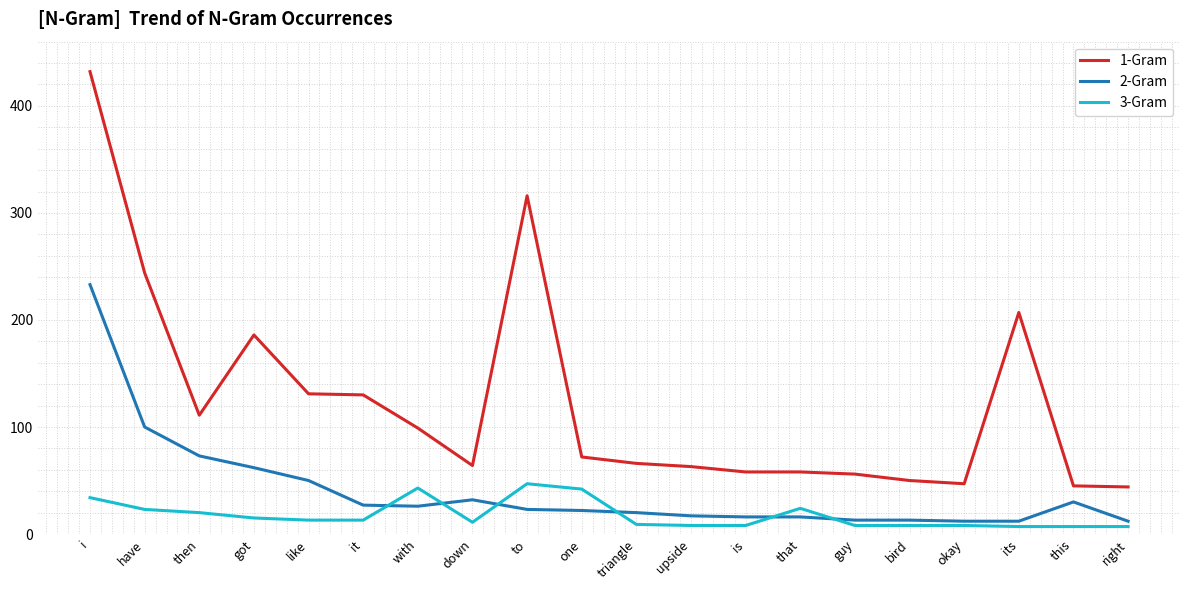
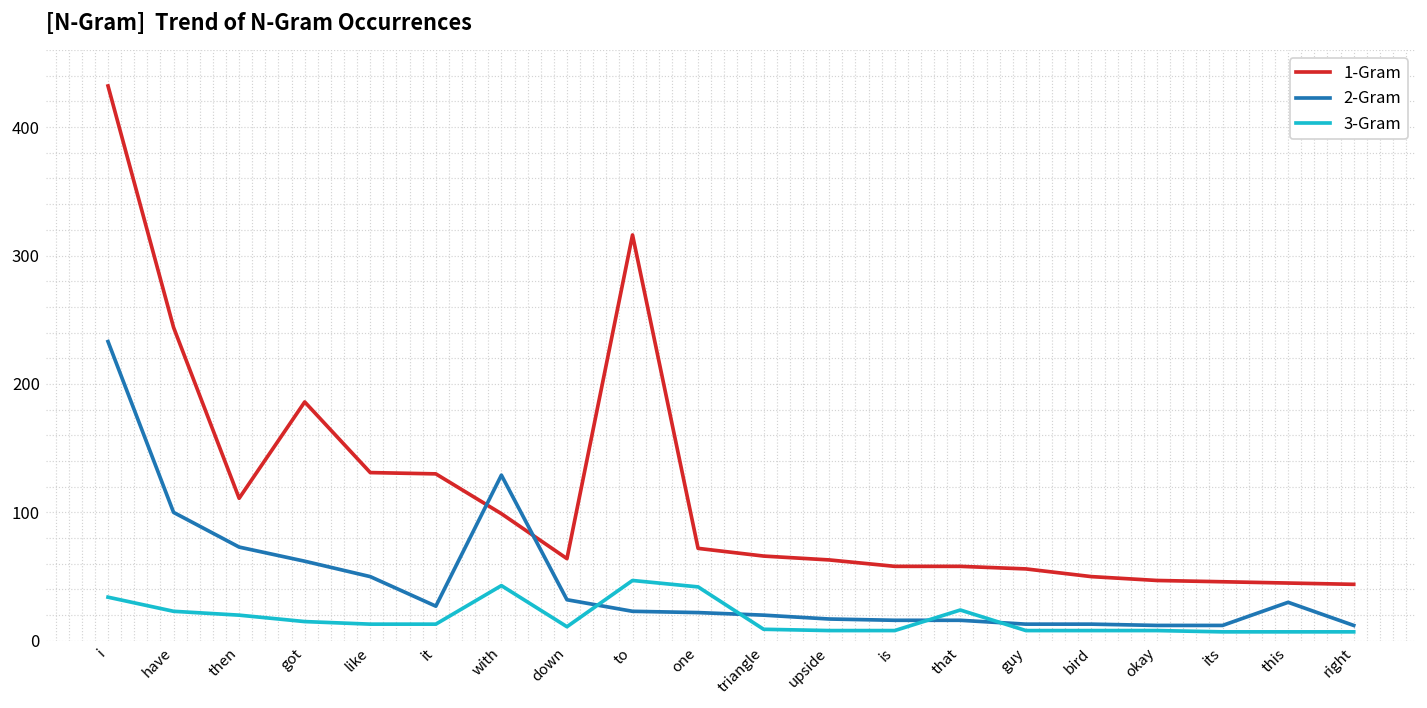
  {
    "1-Gram": {
      "i": 432,
      "have": 244,
      "then": 111,
      "got": 186,
      "like": 131,
      "it": 130,
      "with": 99,
      "down": 64,
      "to": 316,
      "one": 72,
      "triangle": 66,
      "upside": 63,
      "is": 58,
      "that": 58,
      "guy": 56,
      "bird": 50,
      "okay": 47,
-     "its": 207,
+     "its": 46,
      "this": 45,
      "right": 44
    },
    "2-Gram": {
      "i": 233,
      "have": 100,
      "then": 73,
      "got": 62,
      "like": 50,
      "it": 27,
-     "with": 26,
+     "with": 129,
      "down": 32,
      "to": 23,
      "one": 22,
      "triangle": 20,
      "upside": 17,
      "is": 16,
      "that": 16,
      "guy": 13,
      "bird": 13,
      "okay": 12,
      "its": 12,
      "this": 30,
      "right": 12
    },
    "3-Gram": {
      "i": 34,
      "have": 23,
      "then": 20,
      "got": 15,
      "like": 13,
      "it": 13,
      "with": 43,
      "down": 11,
      "to": 47,
      "one": 42,
      "triangle": 9,
      "upside": 8,
      "is": 8,
      "that": 24,
      "guy": 8,
      "bird": 8,
      "okay": 8,
      "its": 7,
      "this": 7,
      "right": 7
    }
  }
